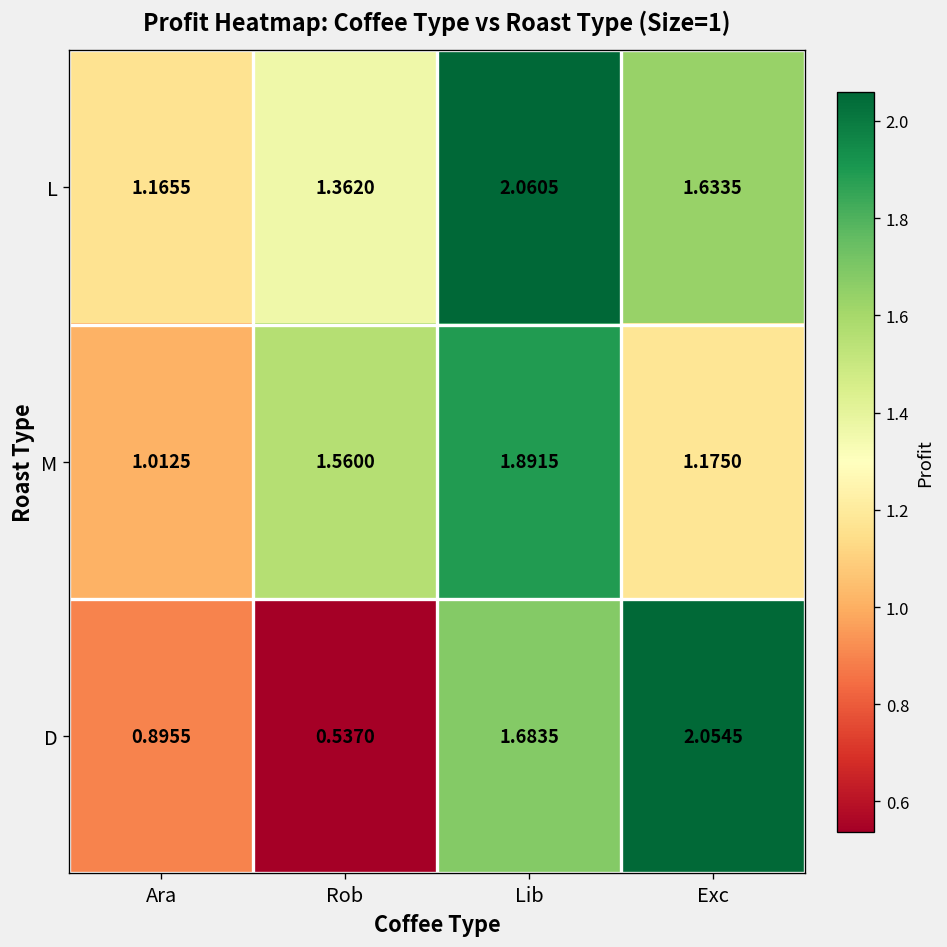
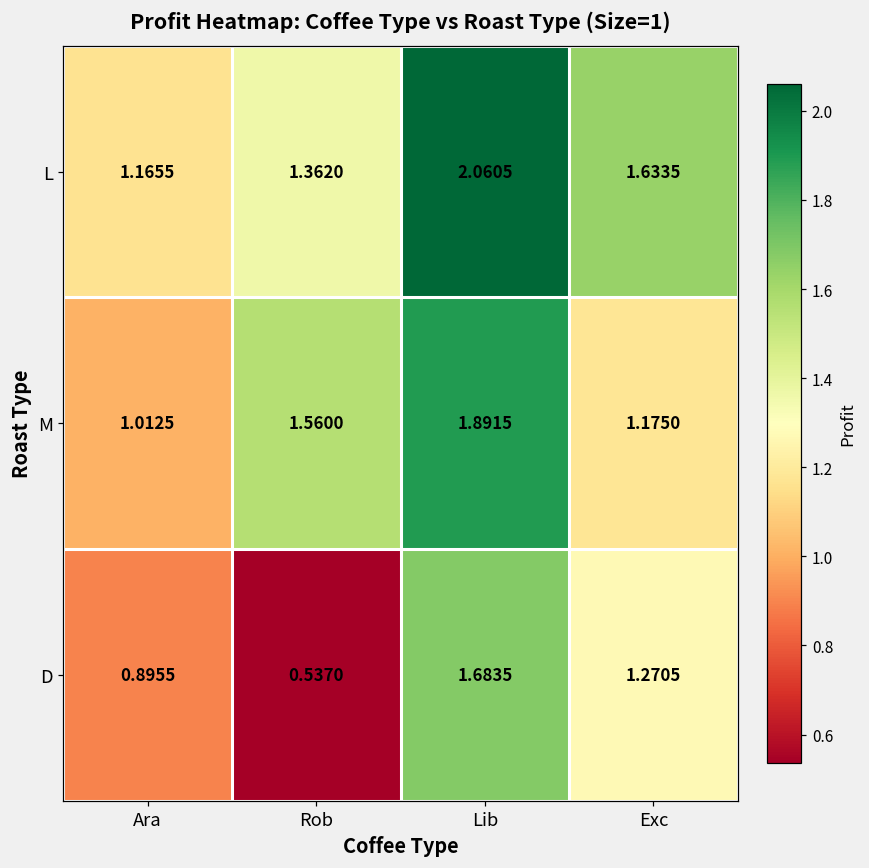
  {
    "L": {
      "Ara": 1.1655,
      "Rob": 1.3620,
      "Lib": 2.0605,
      "Exc": 1.6335
    },
    "M": {
      "Ara": 1.0125,
      "Rob": 1.5600,
      "Lib": 1.8915,
      "Exc": 1.1750
    },
    "D": {
      "Ara": 0.8955,
      "Rob": 0.5370,
      "Lib": 1.6835,
-     "Exc": 2.0545
+     "Exc": 1.2705
    }
  }
